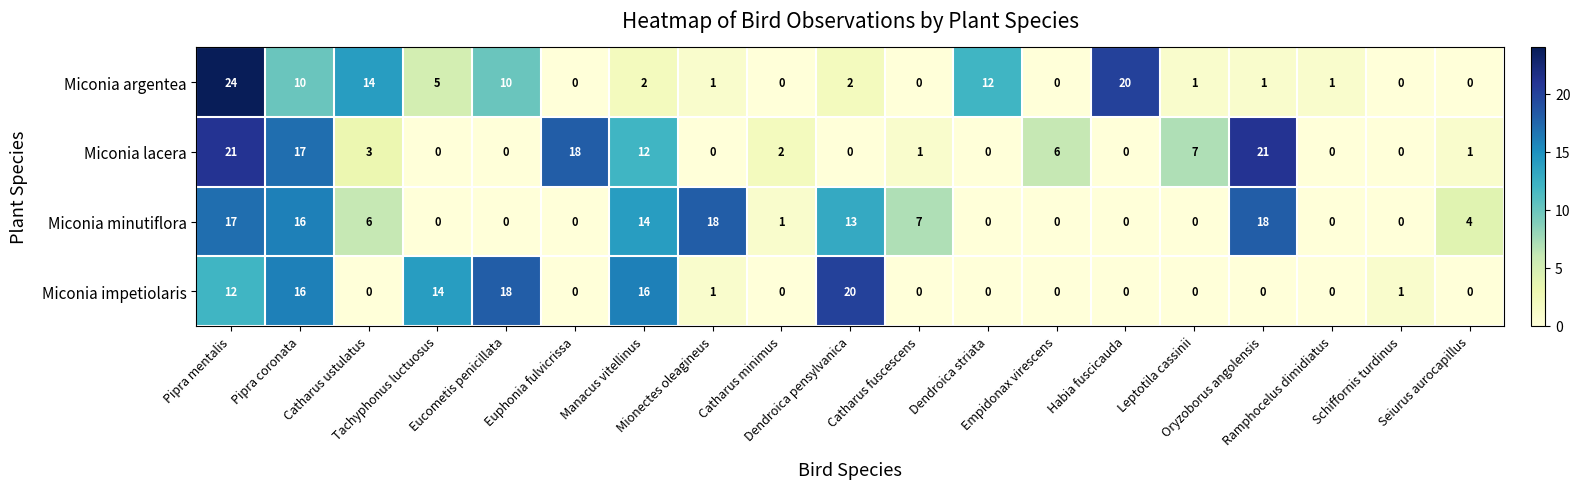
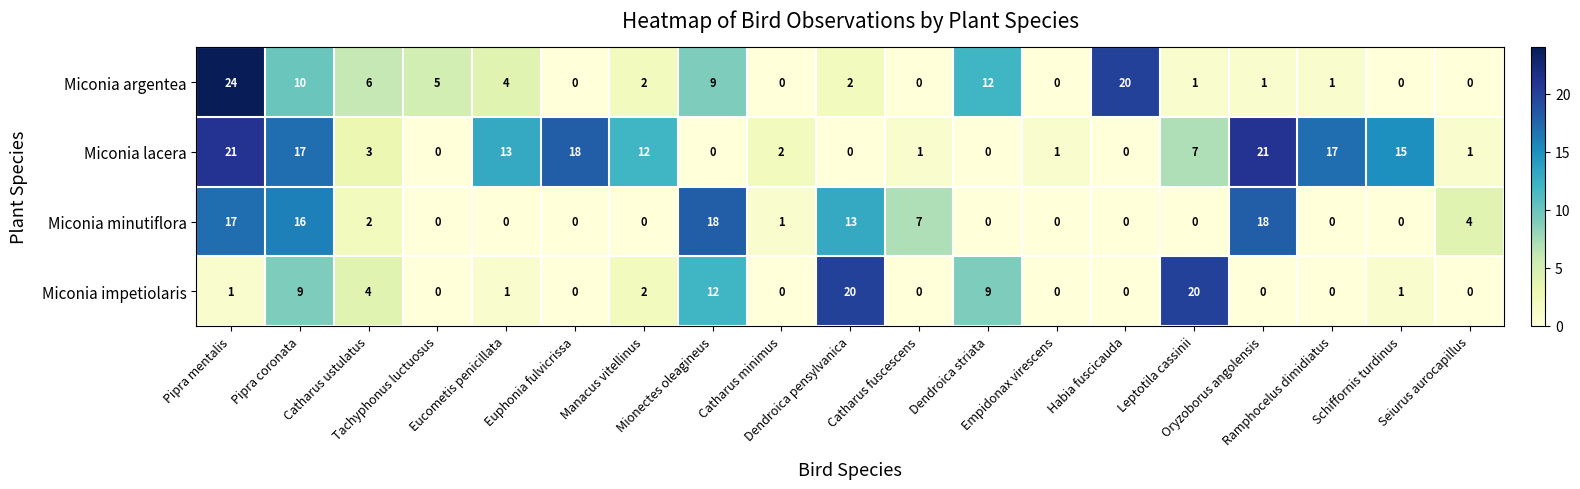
  {
    "Miconia argentea": {
      "Pipra mentalis": 24,
      "Pipra coronata": 10,
-     "Catharus ustulatus": 14,
+     "Catharus ustulatus": 6,
      "Tachyphonus luctuosus": 5,
-     "Eucometis penicillata": 10,
+     "Eucometis penicillata": 4,
      "Euphonia fulvicrissa": 0,
      "Manacus vitellinus": 2,
-     "Mionectes oleagineus": 1,
+     "Mionectes oleagineus": 9,
      "Catharus minimus": 0,
      "Dendroica pensylvanica": 2,
      "Catharus fuscescens": 0,
      "Dendroica striata": 12,
      "Empidonax virescens": 0,
      "Habia fuscicauda": 20,
      "Leptotila cassinii": 1,
      "Oryzoborus angolensis": 1,
      "Ramphocelus dimidiatus": 1,
      "Schiffornis turdinus": 0,
      "Seiurus aurocapillus": 0
    },
    "Miconia lacera": {
      "Pipra mentalis": 21,
      "Pipra coronata": 17,
      "Catharus ustulatus": 3,
      "Tachyphonus luctuosus": 0,
-     "Eucometis penicillata": 0,
+     "Eucometis penicillata": 13,
      "Euphonia fulvicrissa": 18,
      "Manacus vitellinus": 12,
      "Mionectes oleagineus": 0,
      "Catharus minimus": 2,
      "Dendroica pensylvanica": 0,
      "Catharus fuscescens": 1,
      "Dendroica striata": 0,
-     "Empidonax virescens": 6,
+     "Empidonax virescens": 1,
      "Habia fuscicauda": 0,
      "Leptotila cassinii": 7,
      "Oryzoborus angolensis": 21,
-     "Ramphocelus dimidiatus": 0,
-     "Schiffornis turdinus": 0,
+     "Ramphocelus dimidiatus": 17,
+     "Schiffornis turdinus": 15,
      "Seiurus aurocapillus": 1
    },
    "Miconia minutiflora": {
      "Pipra mentalis": 17,
      "Pipra coronata": 16,
-     "Catharus ustulatus": 6,
+     "Catharus ustulatus": 2,
      "Tachyphonus luctuosus": 0,
      "Eucometis penicillata": 0,
      "Euphonia fulvicrissa": 0,
-     "Manacus vitellinus": 14,
+     "Manacus vitellinus": 0,
      "Mionectes oleagineus": 18,
      "Catharus minimus": 1,
      "Dendroica pensylvanica": 13,
      "Catharus fuscescens": 7,
      "Dendroica striata": 0,
      "Empidonax virescens": 0,
      "Habia fuscicauda": 0,
      "Leptotila cassinii": 0,
      "Oryzoborus angolensis": 18,
      "Ramphocelus dimidiatus": 0,
      "Schiffornis turdinus": 0,
      "Seiurus aurocapillus": 4
    },
    "Miconia impetiolaris": {
-     "Pipra mentalis": 12,
-     "Pipra coronata": 16,
-     "Catharus ustulatus": 0,
-     "Tachyphonus luctuosus": 14,
-     "Eucometis penicillata": 18,
+     "Pipra mentalis": 1,
+     "Pipra coronata": 9,
+     "Catharus ustulatus": 4,
+     "Tachyphonus luctuosus": 0,
+     "Eucometis penicillata": 1,
      "Euphonia fulvicrissa": 0,
-     "Manacus vitellinus": 16,
-     "Mionectes oleagineus": 1,
+     "Manacus vitellinus": 2,
+     "Mionectes oleagineus": 12,
      "Catharus minimus": 0,
      "Dendroica pensylvanica": 20,
      "Catharus fuscescens": 0,
-     "Dendroica striata": 0,
+     "Dendroica striata": 9,
      "Empidonax virescens": 0,
      "Habia fuscicauda": 0,
-     "Leptotila cassinii": 0,
+     "Leptotila cassinii": 20,
      "Oryzoborus angolensis": 0,
      "Ramphocelus dimidiatus": 0,
      "Schiffornis turdinus": 1,
      "Seiurus aurocapillus": 0
    }
  }
